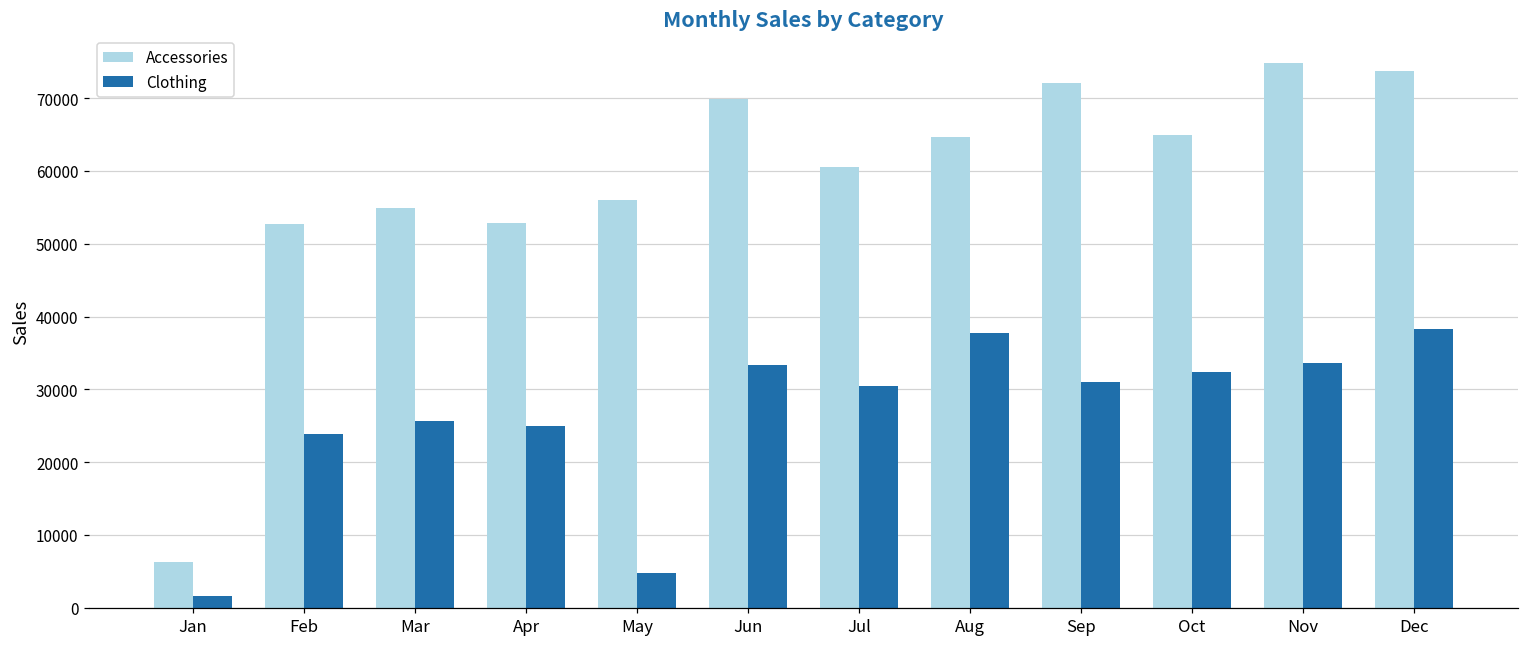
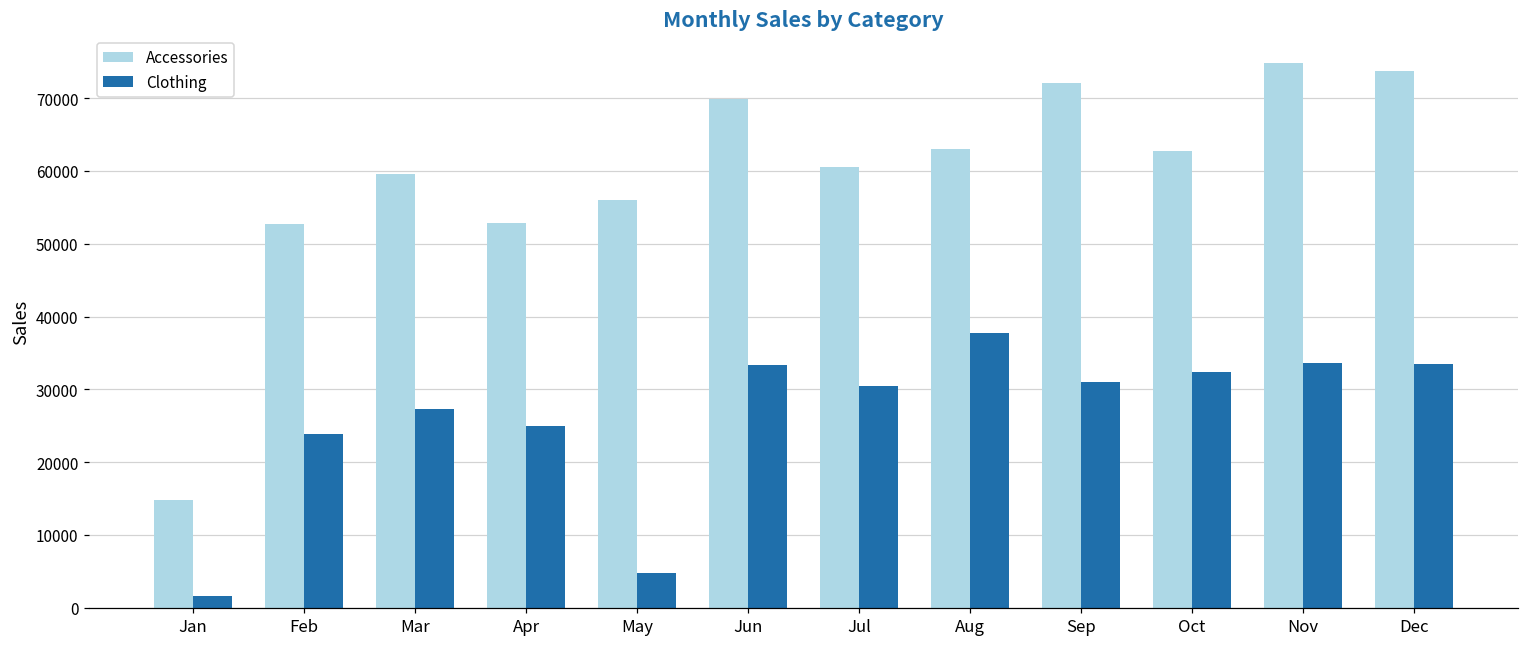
  {
    "Accessories": {
-     "Jan": 6000,
+     "Jan": 15000,
      "Feb": 53000,
-     "Mar": 55000,
+     "Mar": 60000,
      "Apr": 53000,
      "May": 56000,
      "Jun": 70000,
      "Jul": 60000,
-     "Aug": 65000,
+     "Aug": 63000,
      "Sep": 72000,
-     "Oct": 65000,
+     "Oct": 63000,
      "Nov": 75000,
      "Dec": 74000
    },
    "Clothing": {
      "Jan": 2000,
      "Feb": 24000,
-     "Mar": 26000,
+     "Mar": 27000,
      "Apr": 25000,
      "May": 5000,
      "Jun": 33000,
      "Jul": 30000,
      "Aug": 38000,
      "Sep": 31000,
      "Oct": 32000,
      "Nov": 34000,
-     "Dec": 38000
+     "Dec": 33000
    }
  }
